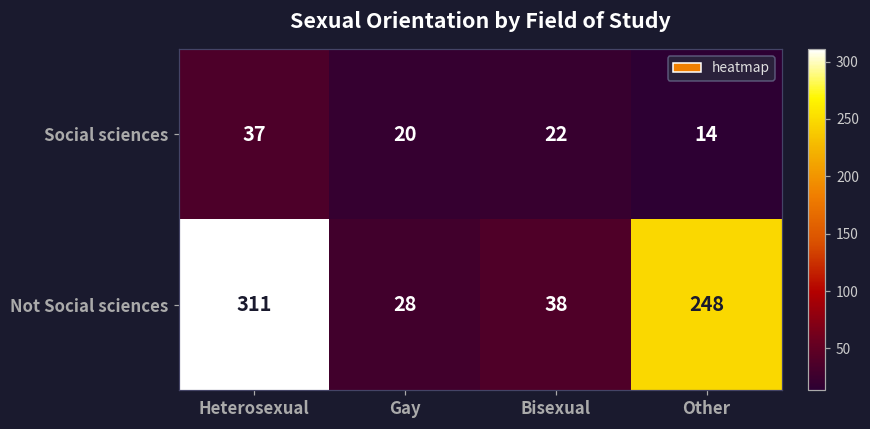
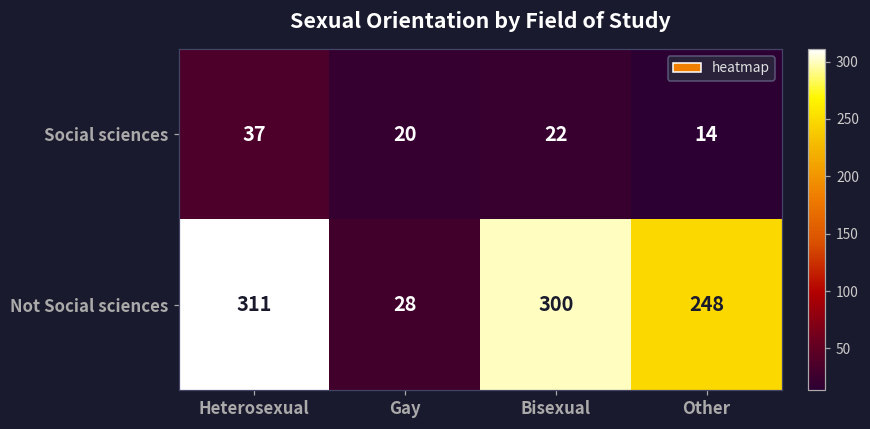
  {
    "Social sciences": {
      "Heterosexual": 37,
      "Gay": 20,
      "Bisexual": 22,
      "Other": 14
    },
    "Not Social sciences": {
      "Heterosexual": 311,
      "Gay": 28,
-     "Bisexual": 38,
+     "Bisexual": 300,
      "Other": 248
    }
  }
